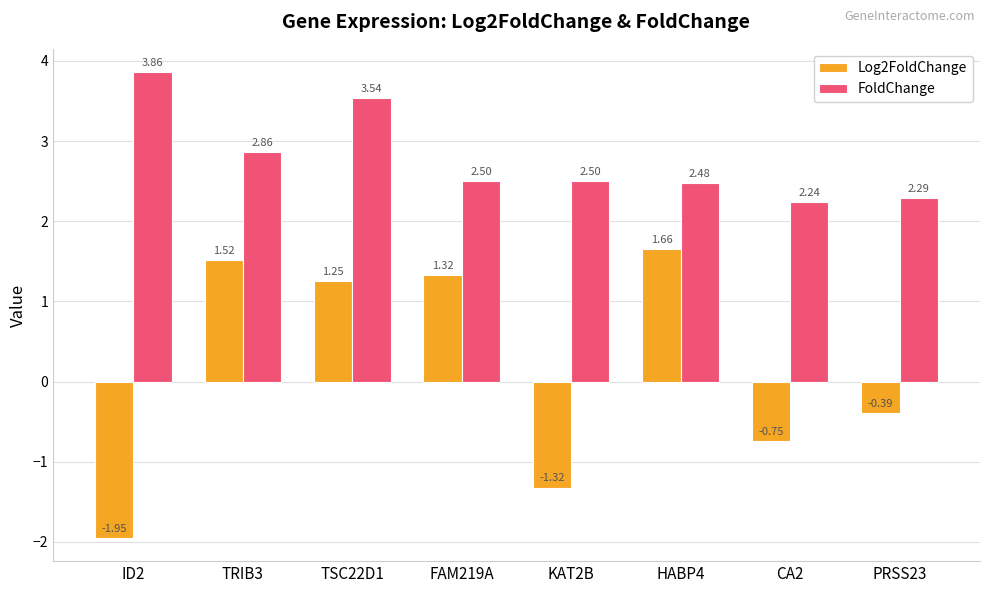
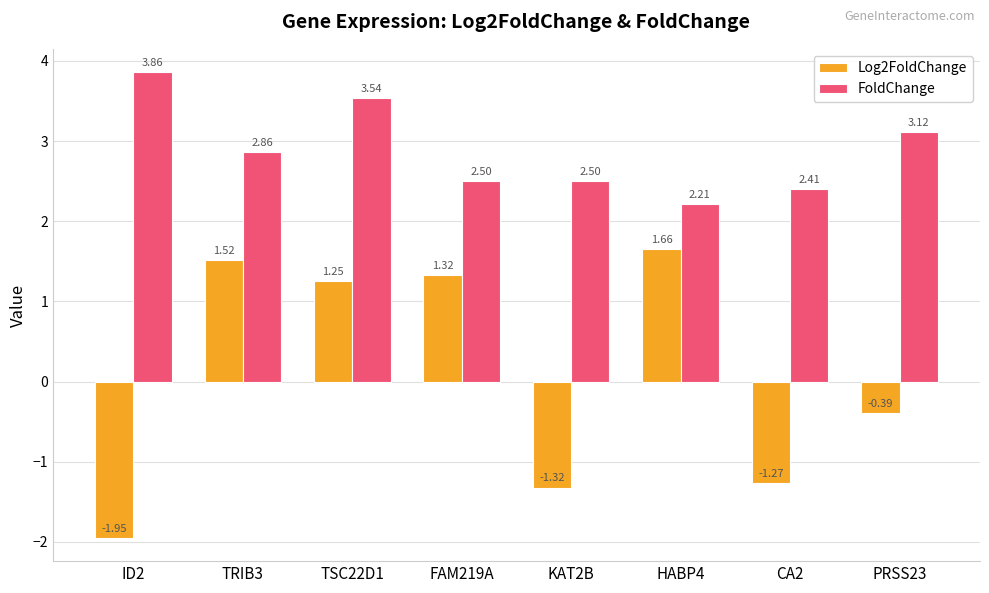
  {
    "Log2FoldChange": {
      "ID2": -1.95,
      "TRIB3": 1.52,
      "TSC22D1": 1.25,
      "FAM219A": 1.32,
      "KAT2B": -1.32,
      "HABP4": 1.66,
-     "CA2": -0.75,
+     "CA2": -1.27,
      "PRSS23": -0.39
    },
    "FoldChange": {
      "ID2": 3.86,
      "TRIB3": 2.86,
      "TSC22D1": 3.54,
      "FAM219A": 2.50,
      "KAT2B": 2.50,
-     "HABP4": 2.48,
-     "CA2": 2.24,
-     "PRSS23": 2.29
+     "HABP4": 2.21,
+     "CA2": 2.41,
+     "PRSS23": 3.12
    }
  }
